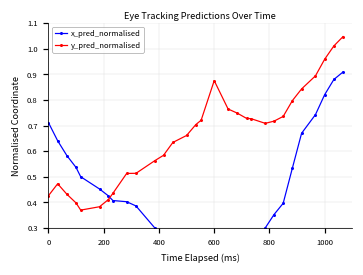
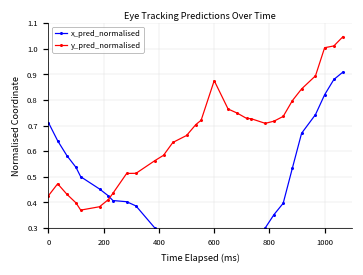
  {
    "x_pred_normalised": {
      "0": 0.71,
      "1000": 0.82
    },
    "y_pred_normalised": {
      "0": 0.43,
      "600": 0.88,
-     "1000": 0.96
+     "1000": 1.00
    }
  }
